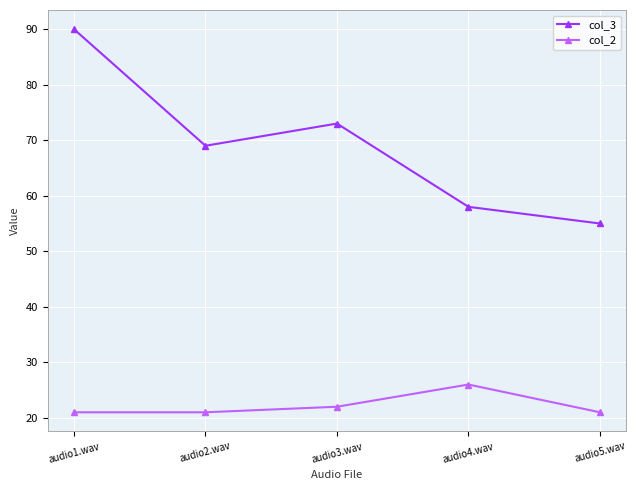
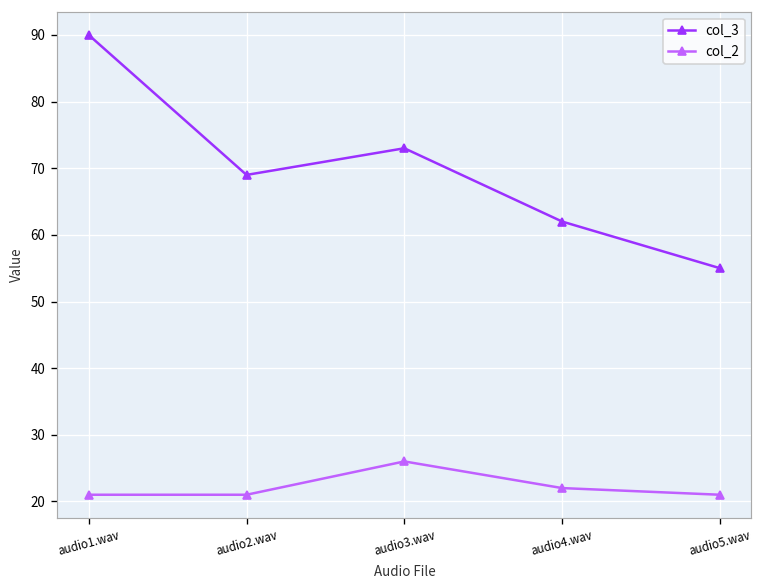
  {
    "col_3": {
      "audio1.wav": 90,
      "audio2.wav": 69,
      "audio3.wav": 73,
-     "audio4.wav": 58,
+     "audio4.wav": 62,
      "audio5.wav": 55
    },
    "col_2": {
      "audio1.wav": 21,
      "audio2.wav": 21,
-     "audio3.wav": 22,
-     "audio4.wav": 26,
+     "audio3.wav": 26,
+     "audio4.wav": 22,
      "audio5.wav": 21
    }
  }
